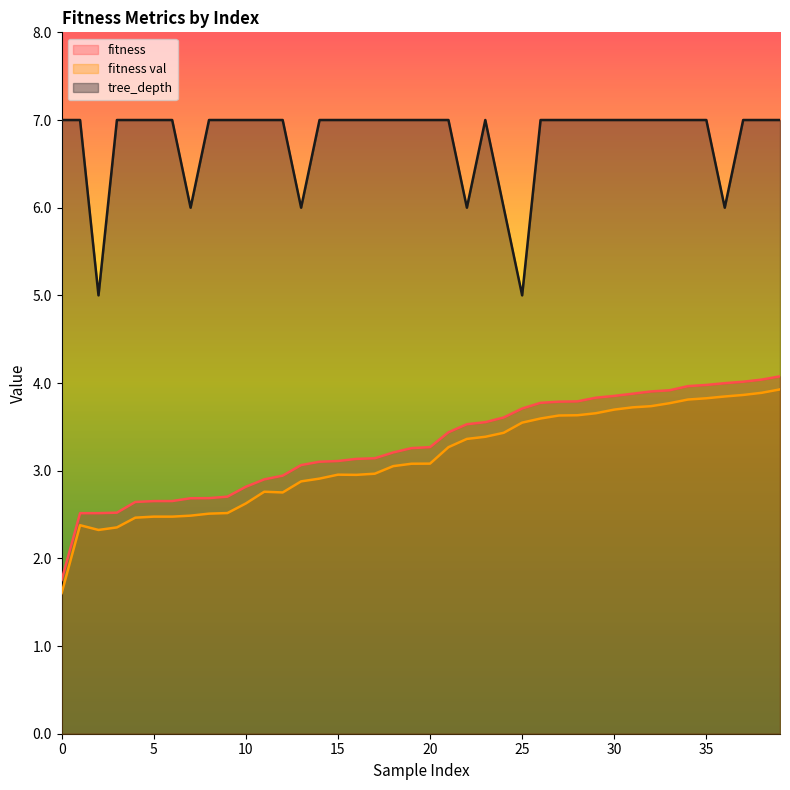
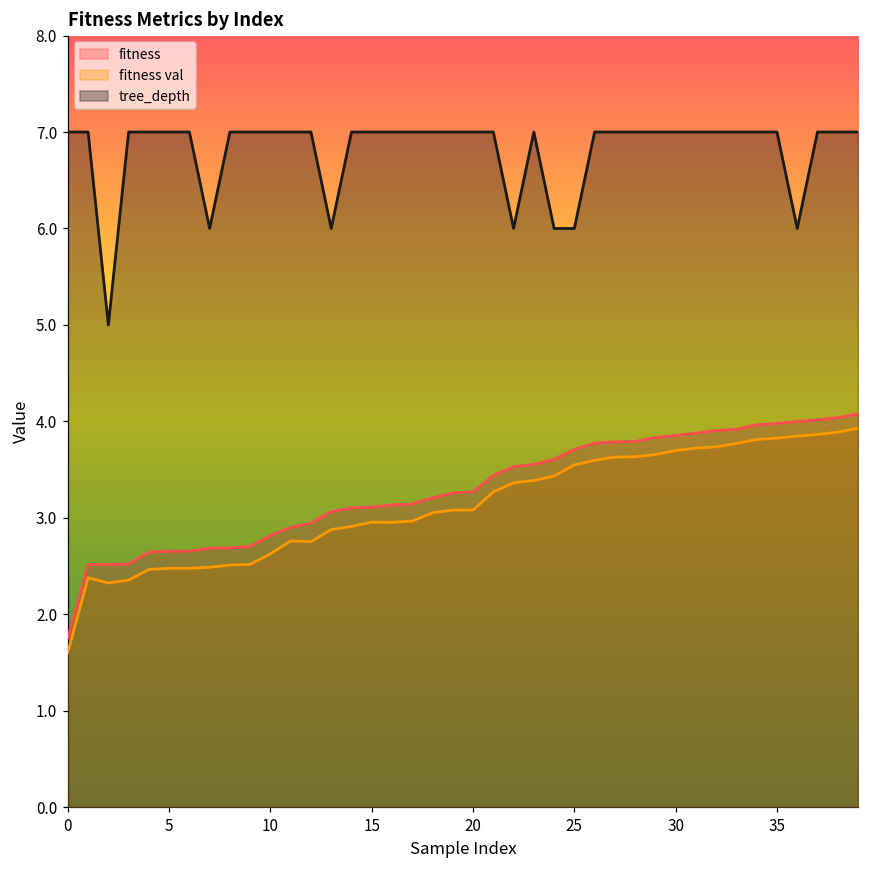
  {
    "tree_depth": {
      "0": 7,
      "5": 7,
      "10": 7,
      "15": 7,
      "20": 7,
-     "25": 5,
+     "25": 6,
      "30": 7,
      "35": 7
    }
  }
